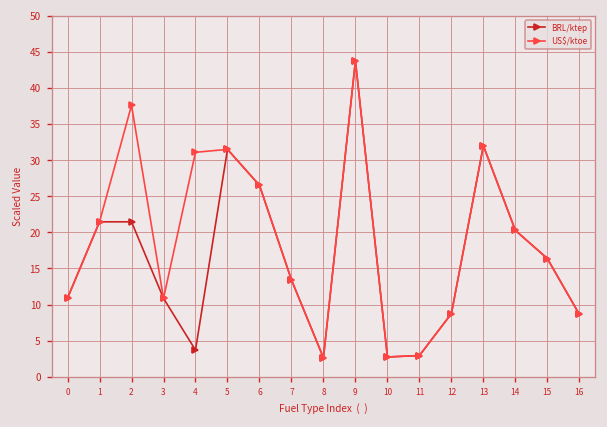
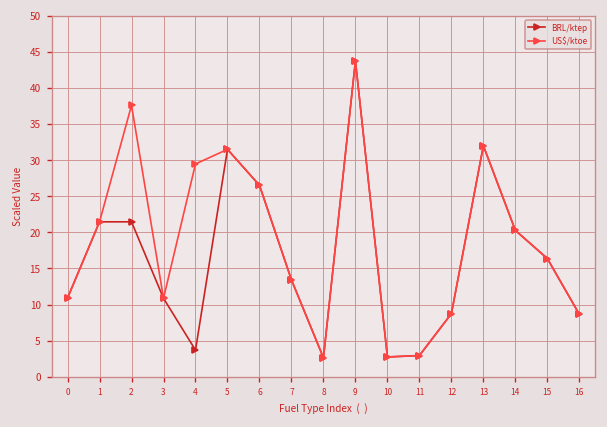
  {
    "BRL/ktep": {
      "2": 21,
      "4": 4
    },
    "US$/ktoe": {
      "2": 38,
-     "4": 31
+     "4": 29
    }
  }
